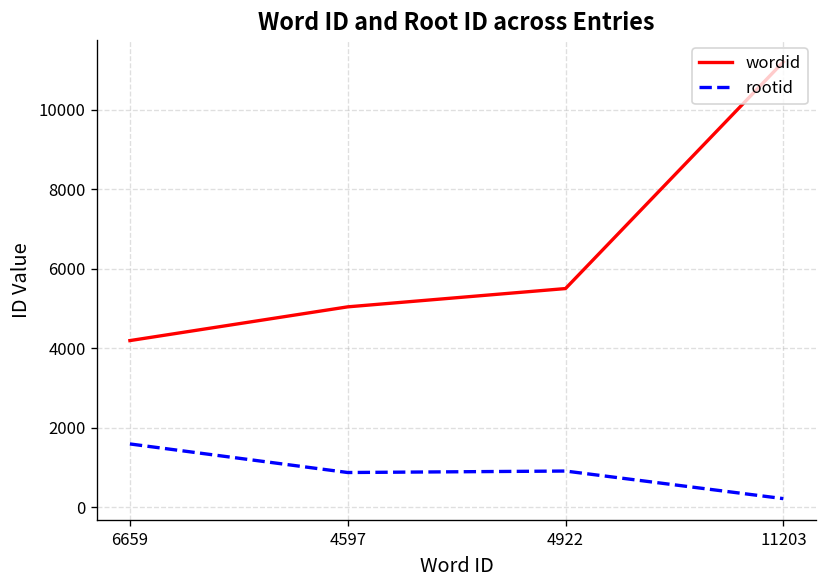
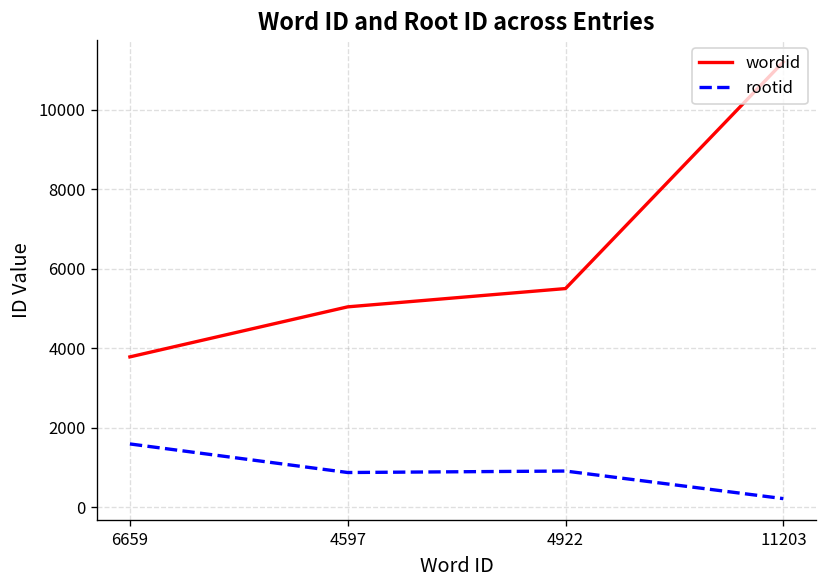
  {
    "wordid": {
-     "6659": 4200,
+     "6659": 3800,
      "4597": 5000,
      "4922": 5500
    },
    "rootid": {
      "6659": 1600,
      "4597": 900,
      "4922": 900,
      "11203": 200
    }
  }
